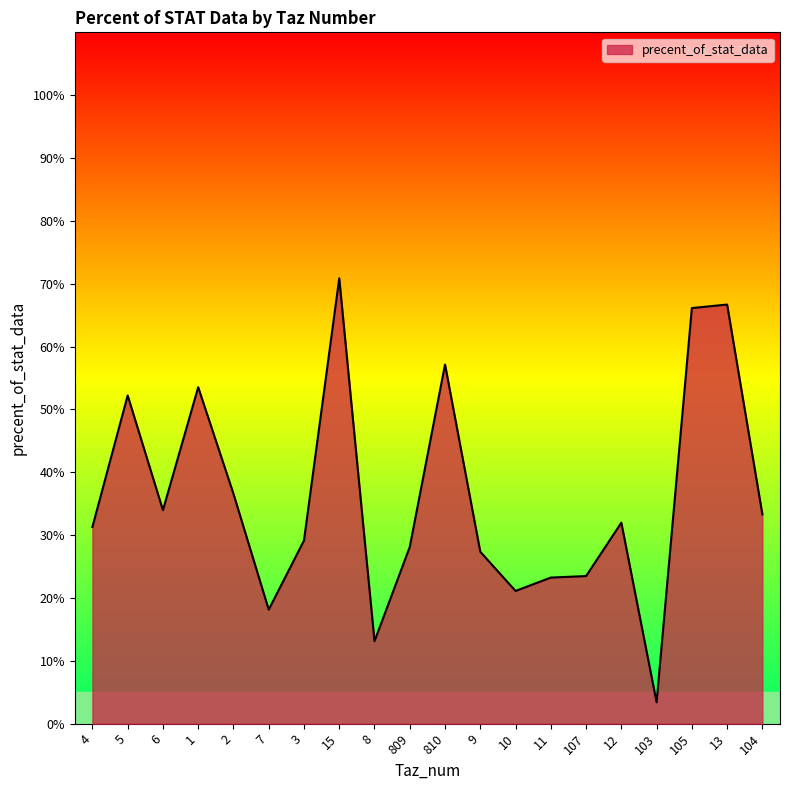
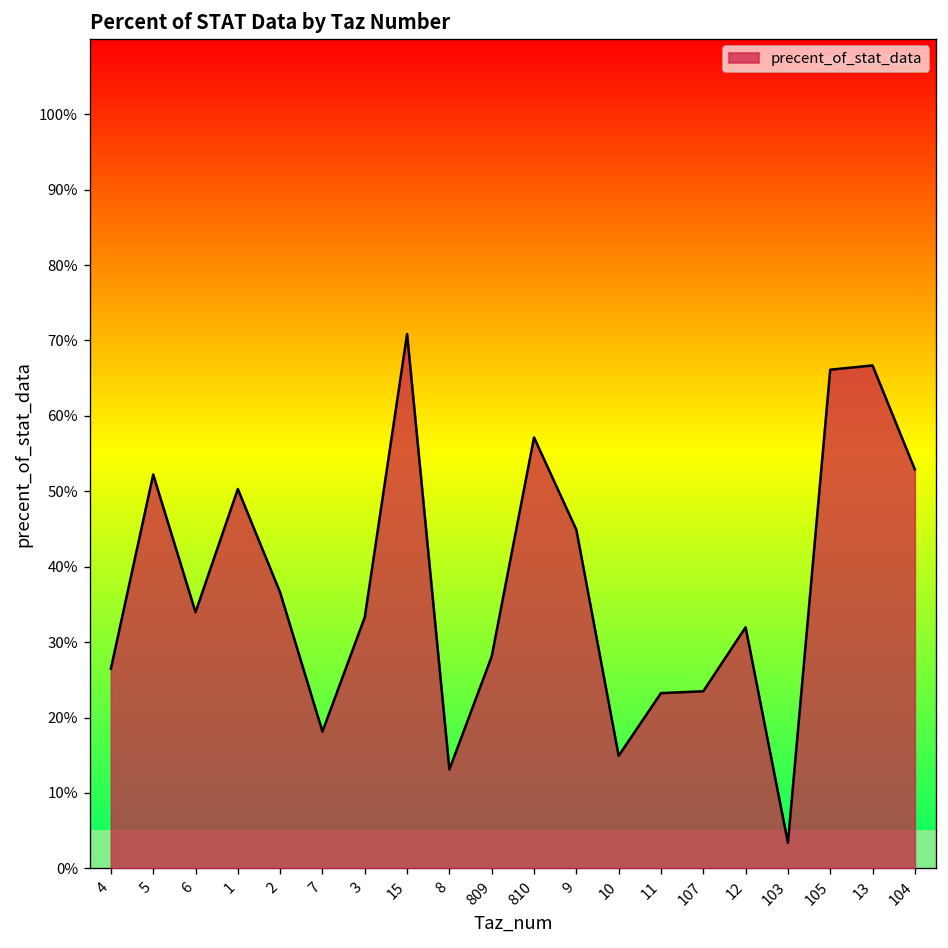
  {
-   "4": "31%",
+   "4": "26%",
    "5": "52%",
    "6": "34%",
-   "1": "54%",
+   "1": "50%",
    "2": "37%",
    "7": "18%",
-   "3": "29%",
+   "3": "33%",
    "15": "71%",
    "8": "13%",
    "809": "28%",
    "810": "57%",
-   "9": "27%",
-   "10": "21%",
+   "9": "45%",
+   "10": "15%",
    "11": "23%",
    "107": "23%",
    "12": "32%",
    "105": "66%",
    "13": "67%",
-   "104": "33%"
+   "104": "53%"
  }
